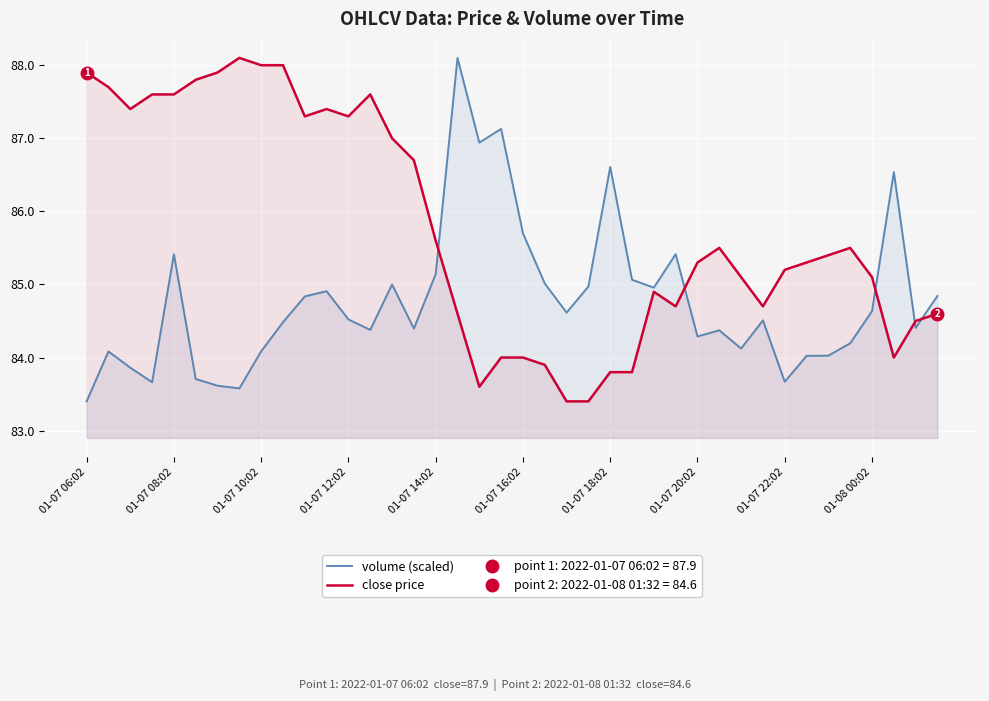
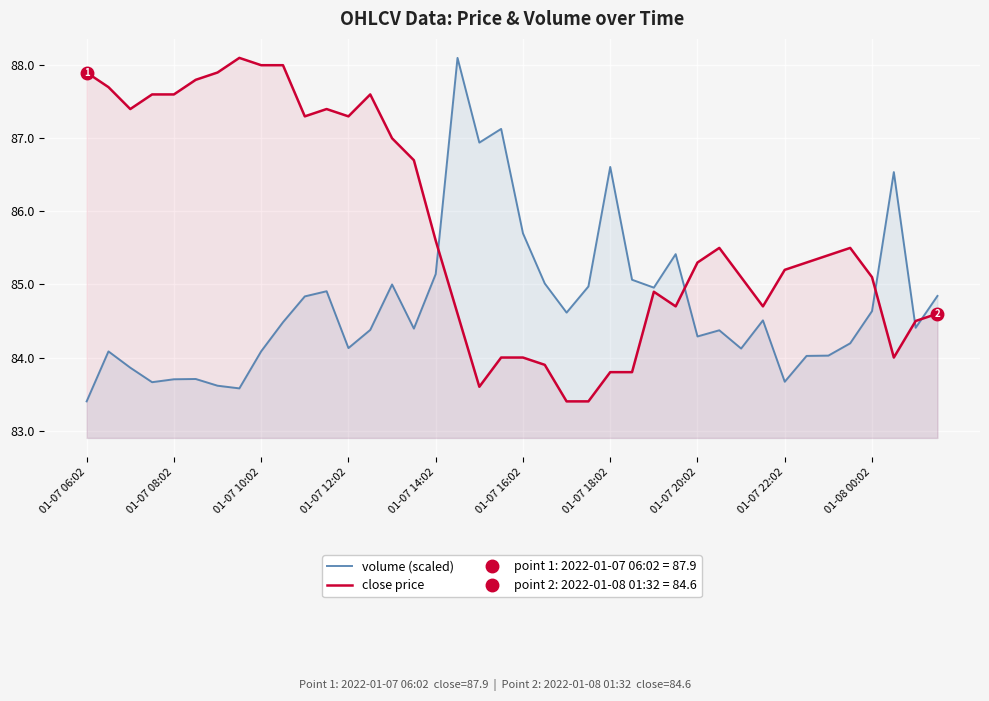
  {
    "volume (scaled)": {
      "01-07 06:02": 83.4,
-     "01-07 08:02": 85.4,
+     "01-07 08:02": 83.7,
      "01-07 10:02": 84.1,
-     "01-07 12:02": 84.5,
+     "01-07 12:02": 84.1,
      "01-07 14:02": 85.1,
      "01-07 16:02": 85.7,
      "01-07 18:02": 86.6,
      "01-07 20:02": 84.3,
      "01-07 22:02": 83.7,
      "01-08 00:02": 84.6
    }
  }
